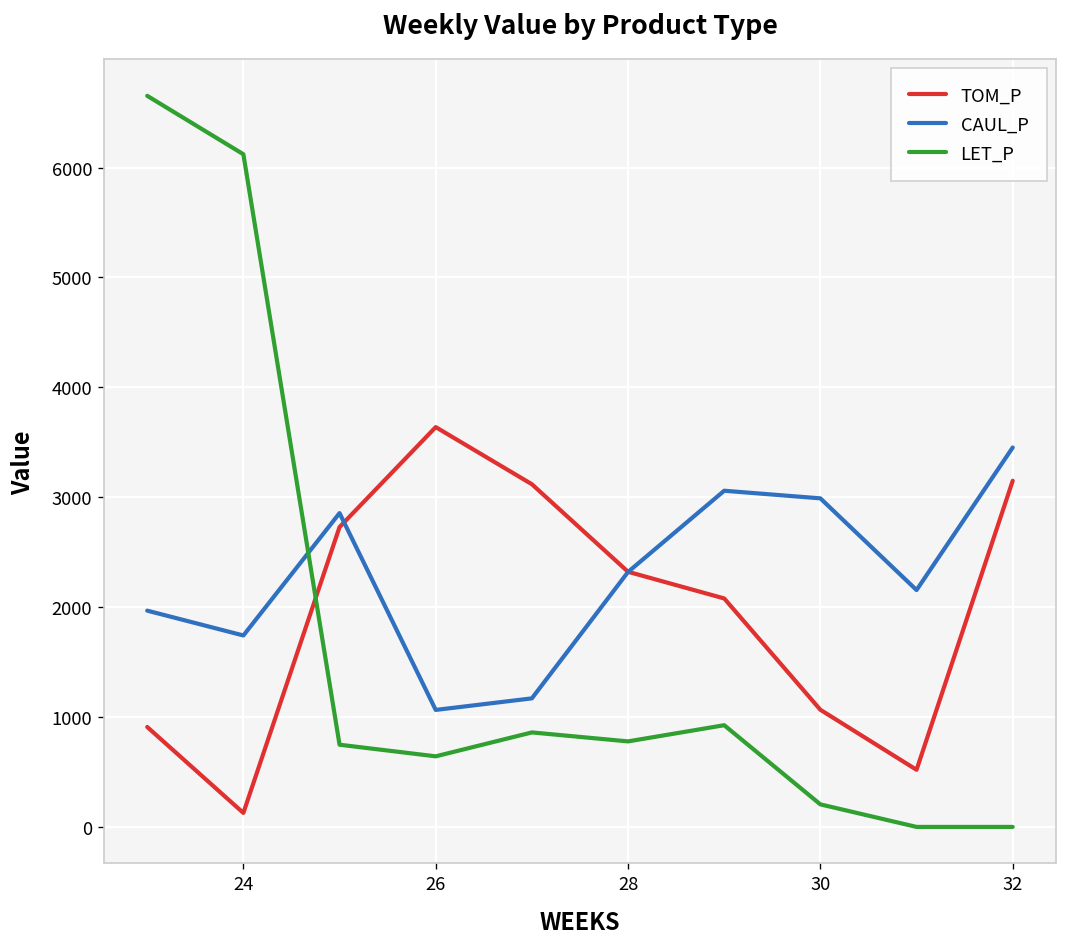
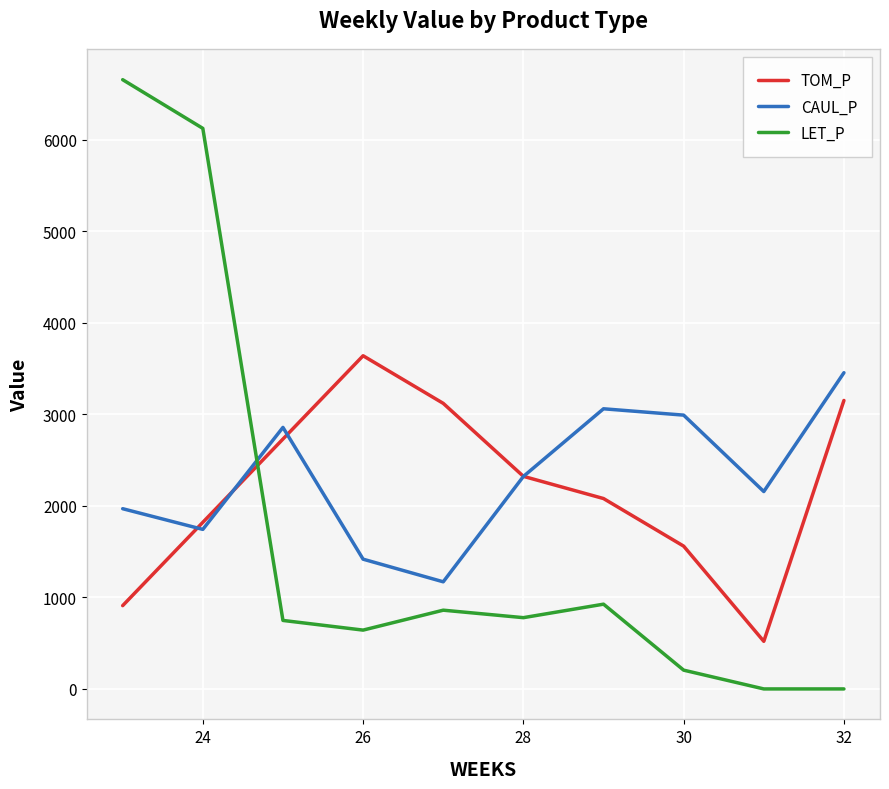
  {
    "TOM_P": {
-     "24": 100,
+     "24": 1800,
      "26": 3600,
-     "30": 1100,
+     "30": 1600,
      "32": 3200
    },
    "CAUL_P": {
      "24": 1700,
-     "26": 1100,
+     "26": 1400,
      "30": 3000,
      "32": 3500
    },
    "LET_P": {
      "24": 6100,
      "26": 600,
      "28": 800,
      "30": 200,
      "32": 0
    }
  }
